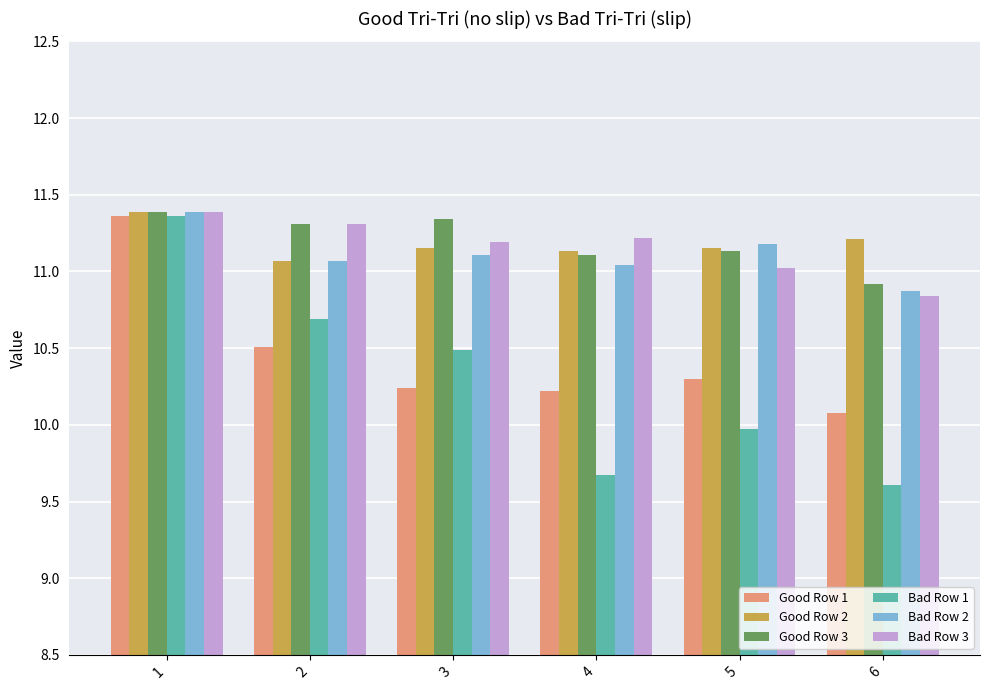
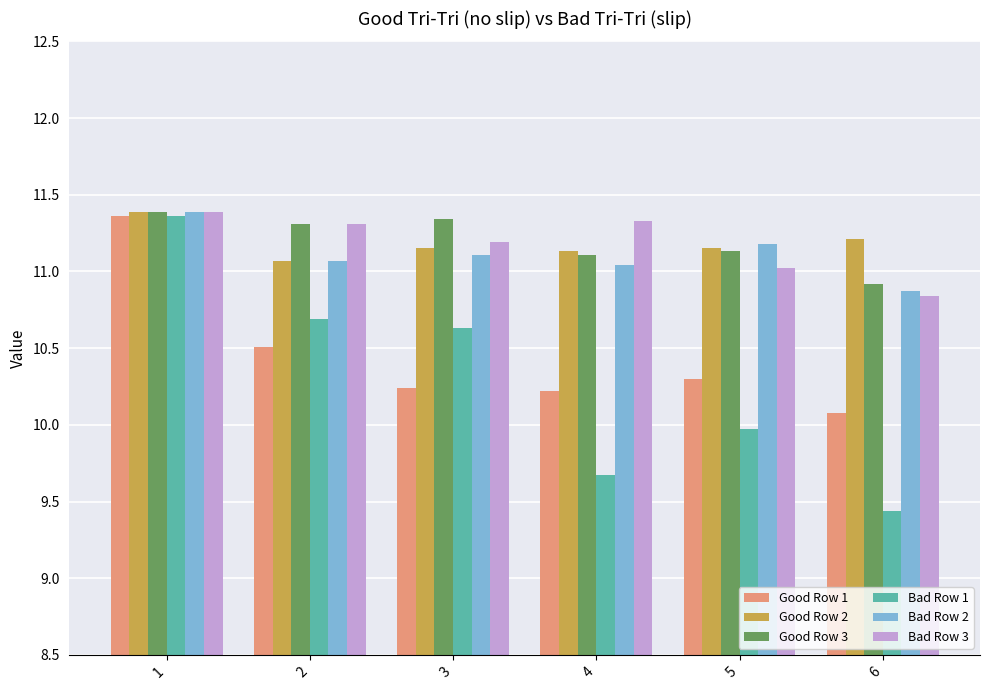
  {
    "Good Row 3": {
      "1": 11.39,
      "2": 11.31,
      "3": 11.34,
      "4": 11.11,
      "5": 11.13,
      "6": 10.92
    },
    "Bad Row 1": {
      "1": 11.36,
      "2": 10.69,
-     "3": 10.49,
+     "3": 10.63,
      "4": 9.67,
      "5": 9.97,
-     "6": 9.61
+     "6": 9.44
    },
    "Bad Row 2": {
      "1": 11.39,
      "2": 11.07,
      "3": 11.11,
      "4": 11.04,
      "5": 11.18,
      "6": 10.87
    },
    "Bad Row 3": {
      "1": 11.39,
      "2": 11.31,
      "3": 11.19,
-     "4": 11.22,
+     "4": 11.33,
      "5": 11.02,
      "6": 10.84
    }
  }
